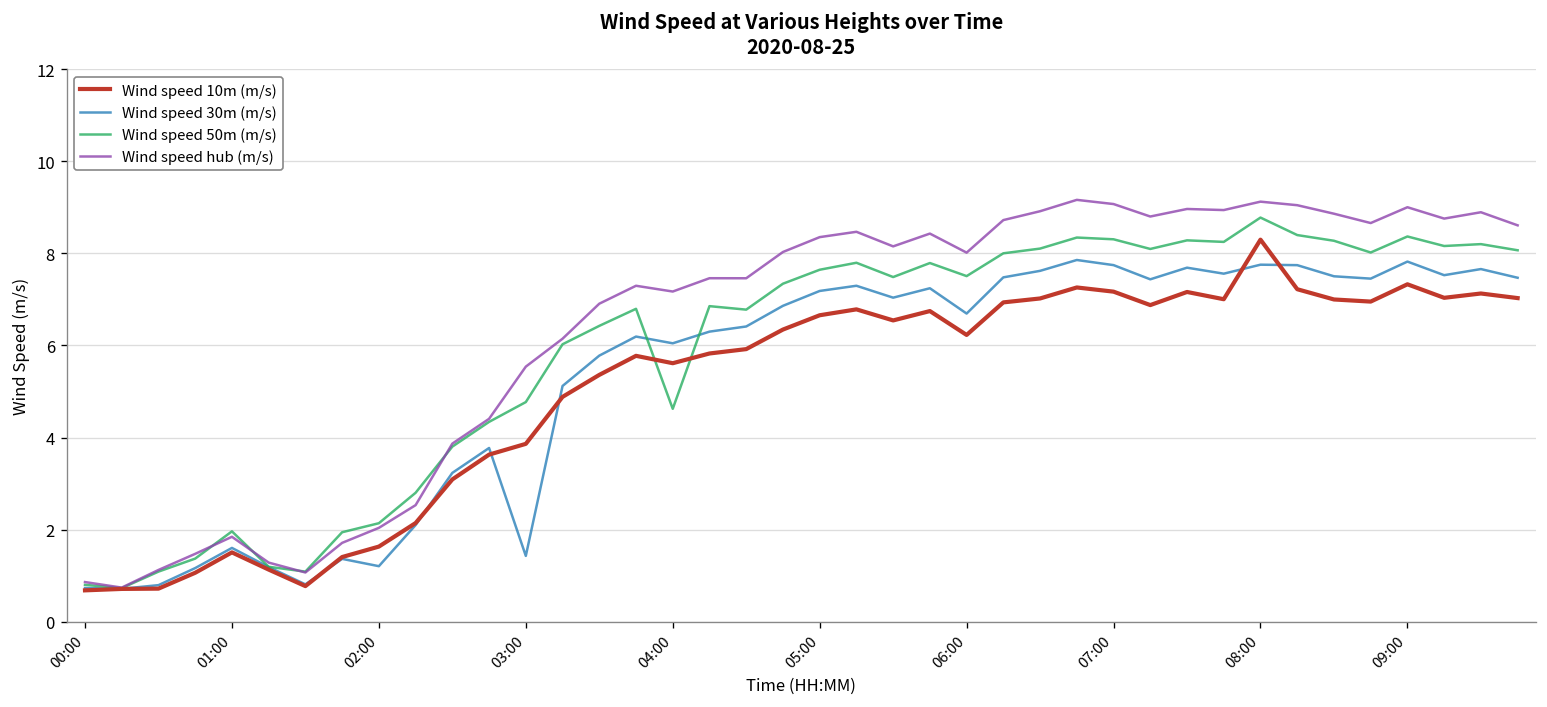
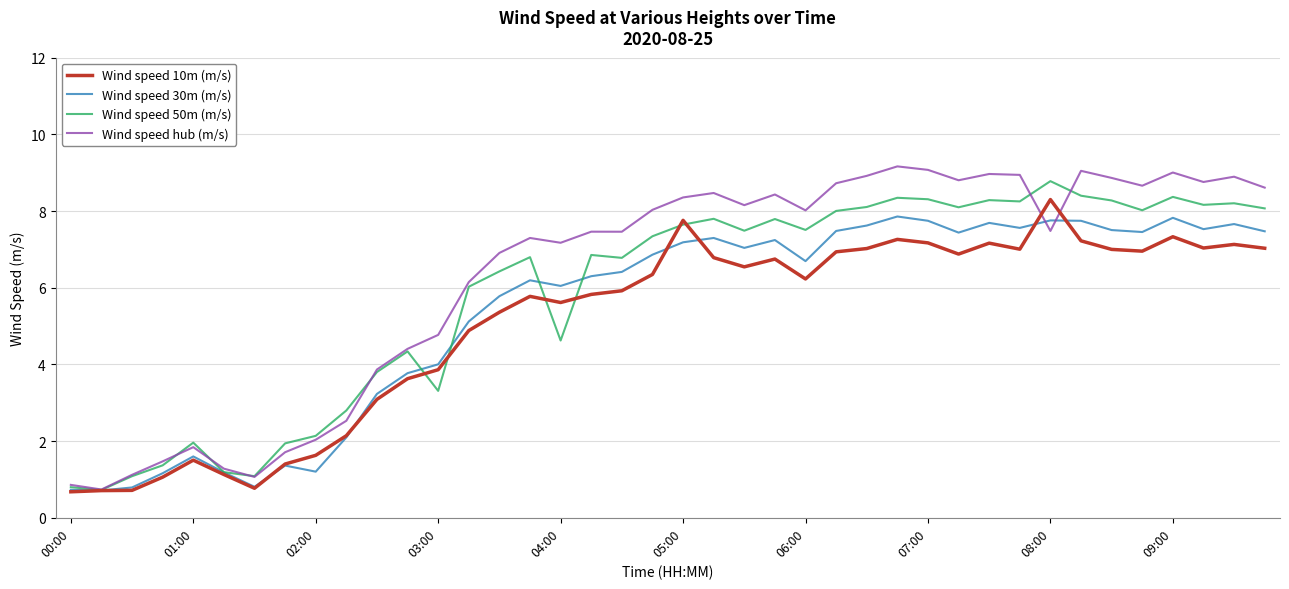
  {
    "Wind speed 10m (m/s)": {
      "01:00": 1.5,
      "02:00": 1.6,
      "03:00": 3.9,
      "04:00": 5.6,
-     "05:00": 6.7,
+     "05:00": 7.8,
      "06:00": 6.2,
      "07:00": 7.2,
      "08:00": 8.3,
      "09:00": 7.3
    },
    "Wind speed 30m (m/s)": {
      "01:00": 1.6,
      "02:00": 1.2,
-     "03:00": 1.4,
+     "03:00": 4.0,
      "04:00": 6.0,
      "05:00": 7.2,
      "06:00": 6.7,
      "07:00": 7.7,
      "08:00": 7.8,
      "09:00": 7.8
    },
    "Wind speed 50m (m/s)": {
      "01:00": 2.0,
      "02:00": 2.1,
-     "03:00": 4.8,
+     "03:00": 3.3,
      "04:00": 4.6,
      "05:00": 7.6,
      "06:00": 7.5,
      "07:00": 8.3,
      "08:00": 8.8,
      "09:00": 8.4
    },
    "Wind speed hub (m/s)": {
      "01:00": 1.8,
      "02:00": 2.0,
-     "03:00": 5.5,
+     "03:00": 4.8,
      "04:00": 7.2,
      "05:00": 8.4,
      "06:00": 8.0,
      "07:00": 9.1,
-     "08:00": 9.1,
+     "08:00": 7.5,
      "09:00": 9.0
    }
  }
